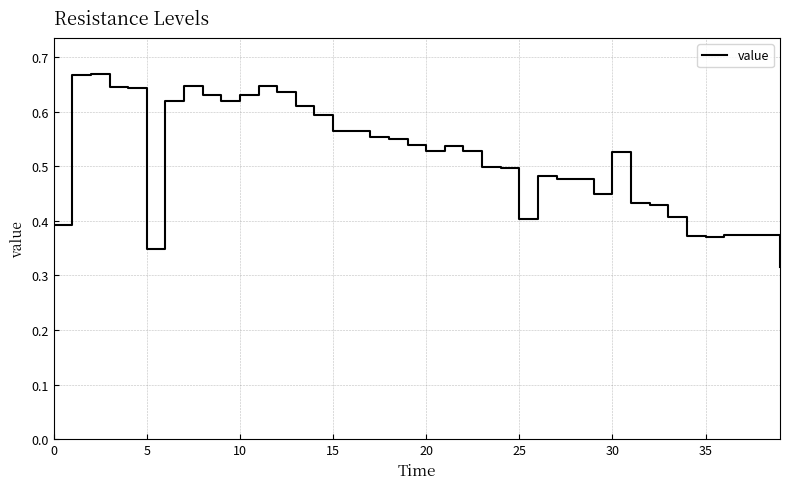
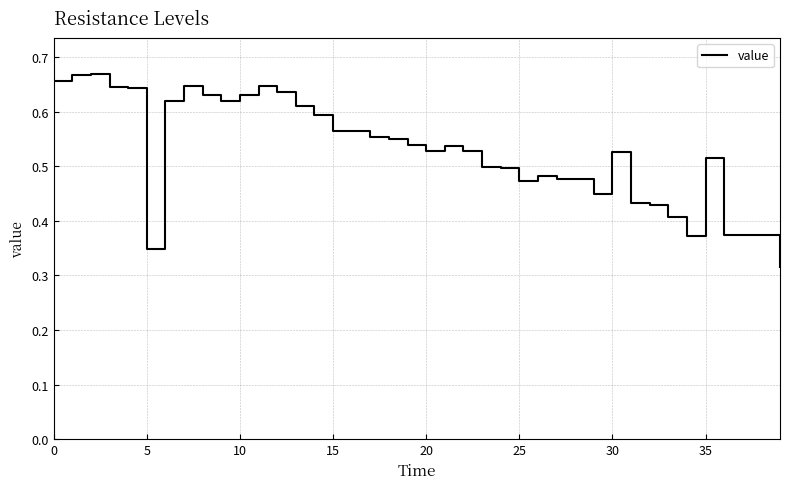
  {
-   "0": 0.39,
+   "0": 0.66,
    "5": 0.35,
    "10": 0.63,
    "15": 0.56,
    "20": 0.53,
-   "25": 0.40,
+   "25": 0.47,
    "30": 0.53,
-   "35": 0.37
+   "35": 0.51
  }
